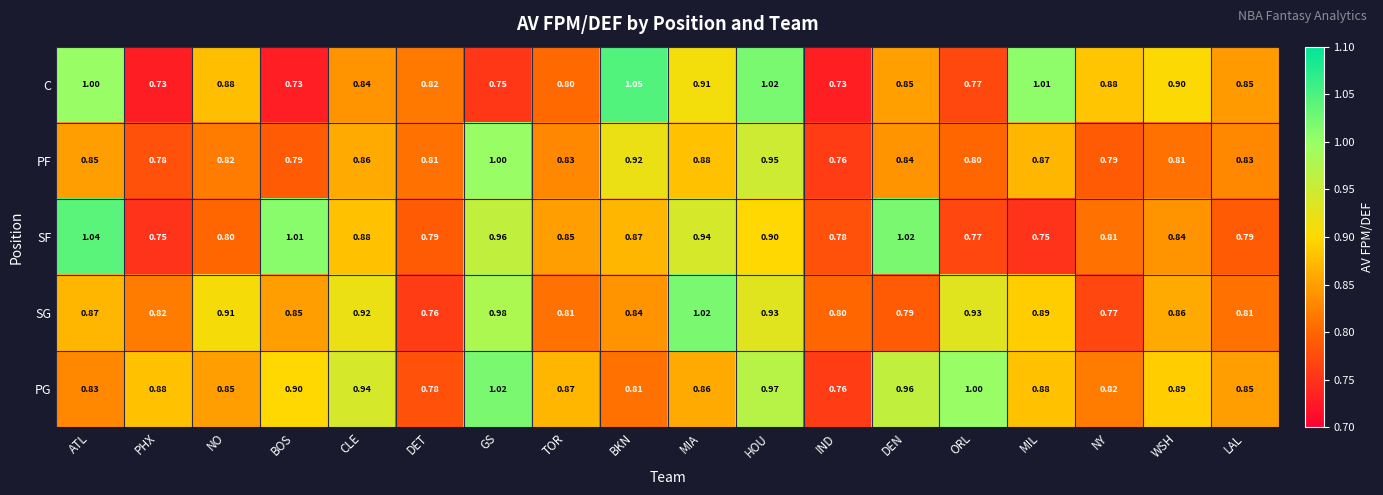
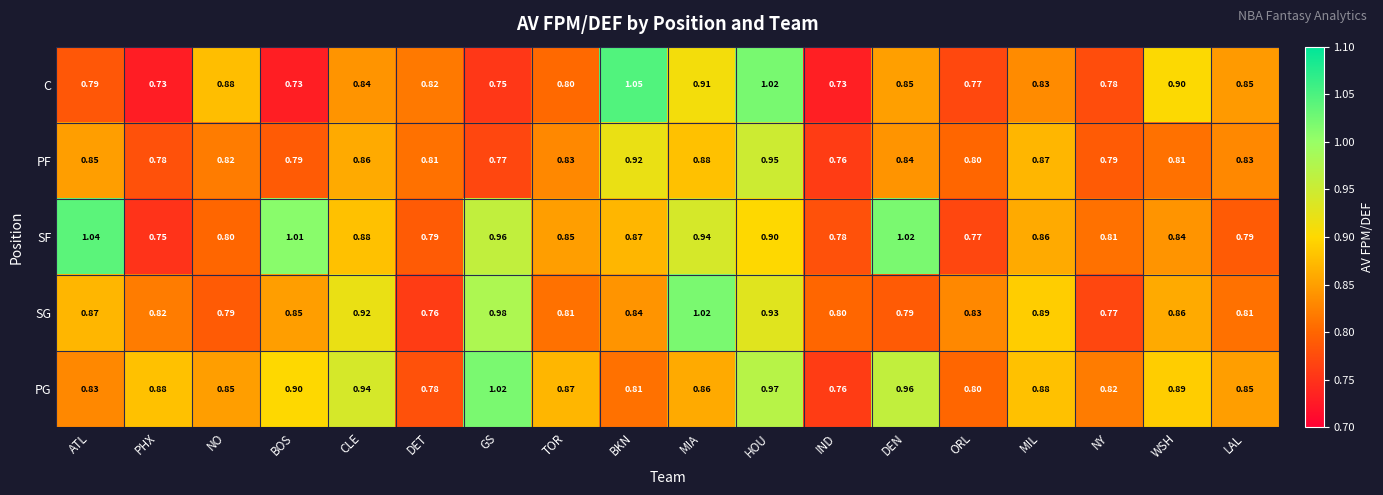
  {
    "C": {
-     "ATL": 1.00,
+     "ATL": 0.79,
      "PHX": 0.73,
      "NO": 0.88,
      "BOS": 0.73,
      "CLE": 0.84,
      "DET": 0.82,
      "GS": 0.75,
      "TOR": 0.80,
      "BKN": 1.05,
      "MIA": 0.91,
      "HOU": 1.02,
      "IND": 0.73,
      "DEN": 0.85,
      "ORL": 0.77,
-     "MIL": 1.01,
-     "NY": 0.88,
+     "MIL": 0.83,
+     "NY": 0.78,
      "WSH": 0.90,
      "LAL": 0.85
    },
    "PF": {
      "ATL": 0.85,
      "PHX": 0.78,
      "NO": 0.82,
      "BOS": 0.79,
      "CLE": 0.86,
      "DET": 0.81,
-     "GS": 1.00,
+     "GS": 0.77,
      "TOR": 0.83,
      "BKN": 0.92,
      "MIA": 0.88,
      "HOU": 0.95,
      "IND": 0.76,
      "DEN": 0.84,
      "ORL": 0.80,
      "MIL": 0.87,
      "NY": 0.79,
      "WSH": 0.81,
      "LAL": 0.83
    },
    "SF": {
      "ATL": 1.04,
      "PHX": 0.75,
      "NO": 0.80,
      "BOS": 1.01,
      "CLE": 0.88,
      "DET": 0.79,
      "GS": 0.96,
      "TOR": 0.85,
      "BKN": 0.87,
      "MIA": 0.94,
      "HOU": 0.90,
      "IND": 0.78,
      "DEN": 1.02,
      "ORL": 0.77,
-     "MIL": 0.75,
+     "MIL": 0.86,
      "NY": 0.81,
      "WSH": 0.84,
      "LAL": 0.79
    },
    "SG": {
      "ATL": 0.87,
      "PHX": 0.82,
-     "NO": 0.91,
+     "NO": 0.79,
      "BOS": 0.85,
      "CLE": 0.92,
      "DET": 0.76,
      "GS": 0.98,
      "TOR": 0.81,
      "BKN": 0.84,
      "MIA": 1.02,
      "HOU": 0.93,
      "IND": 0.80,
      "DEN": 0.79,
-     "ORL": 0.93,
+     "ORL": 0.83,
      "MIL": 0.89,
      "NY": 0.77,
      "WSH": 0.86,
      "LAL": 0.81
    },
    "PG": {
      "ATL": 0.83,
      "PHX": 0.88,
      "NO": 0.85,
      "BOS": 0.90,
      "CLE": 0.94,
      "DET": 0.78,
      "GS": 1.02,
      "TOR": 0.87,
      "BKN": 0.81,
      "MIA": 0.86,
      "HOU": 0.97,
      "IND": 0.76,
      "DEN": 0.96,
-     "ORL": 1.00,
+     "ORL": 0.80,
      "MIL": 0.88,
      "NY": 0.82,
      "WSH": 0.89,
      "LAL": 0.85
    }
  }
